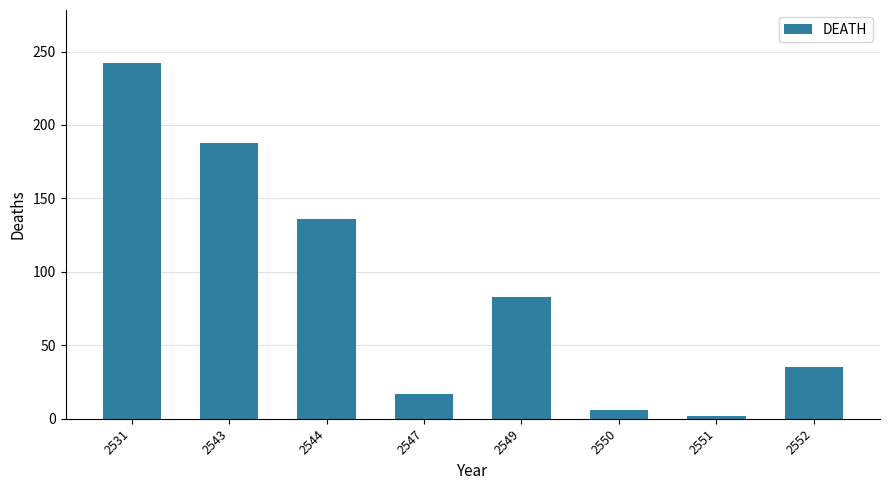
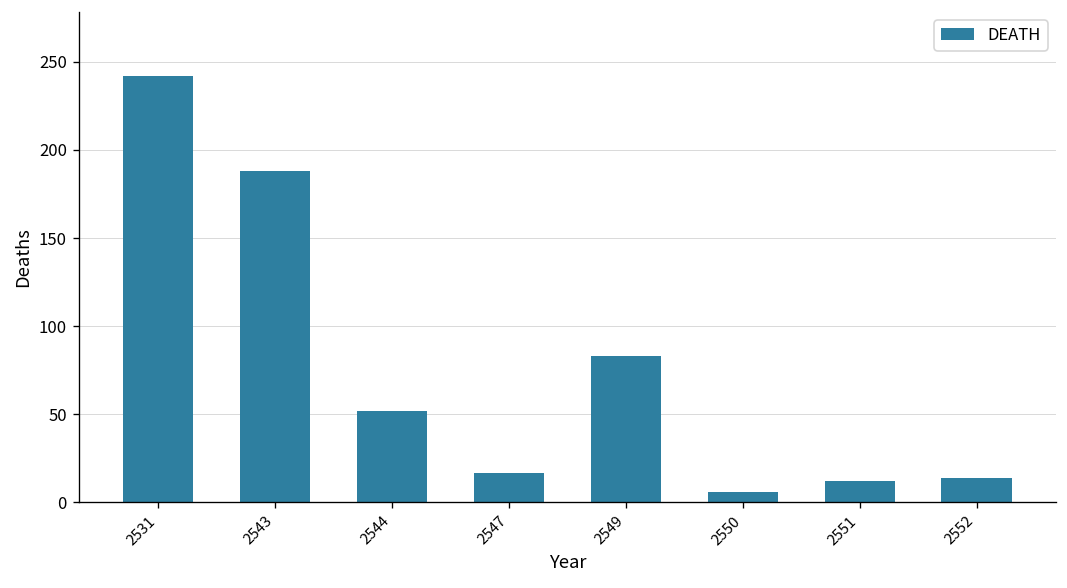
  {
    "2531": 242,
    "2543": 188,
-   "2544": 136,
+   "2544": 52,
    "2547": 17,
    "2549": 83,
    "2550": 6,
-   "2551": 2,
-   "2552": 35
+   "2551": 12,
+   "2552": 14
  }
